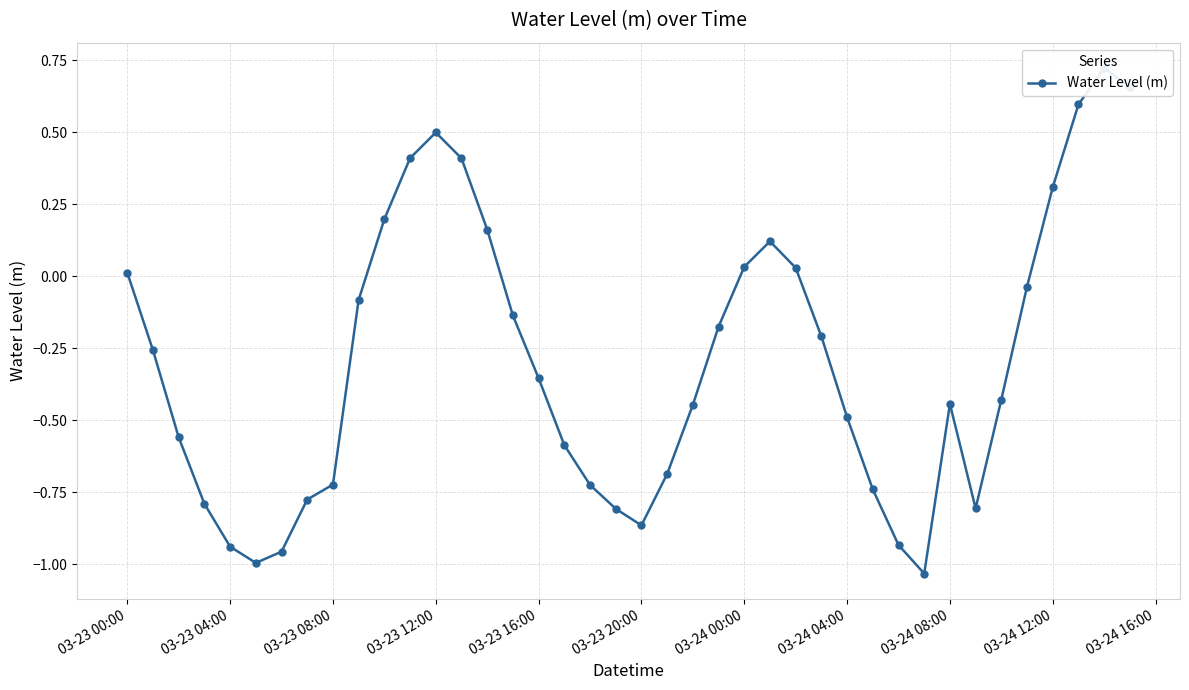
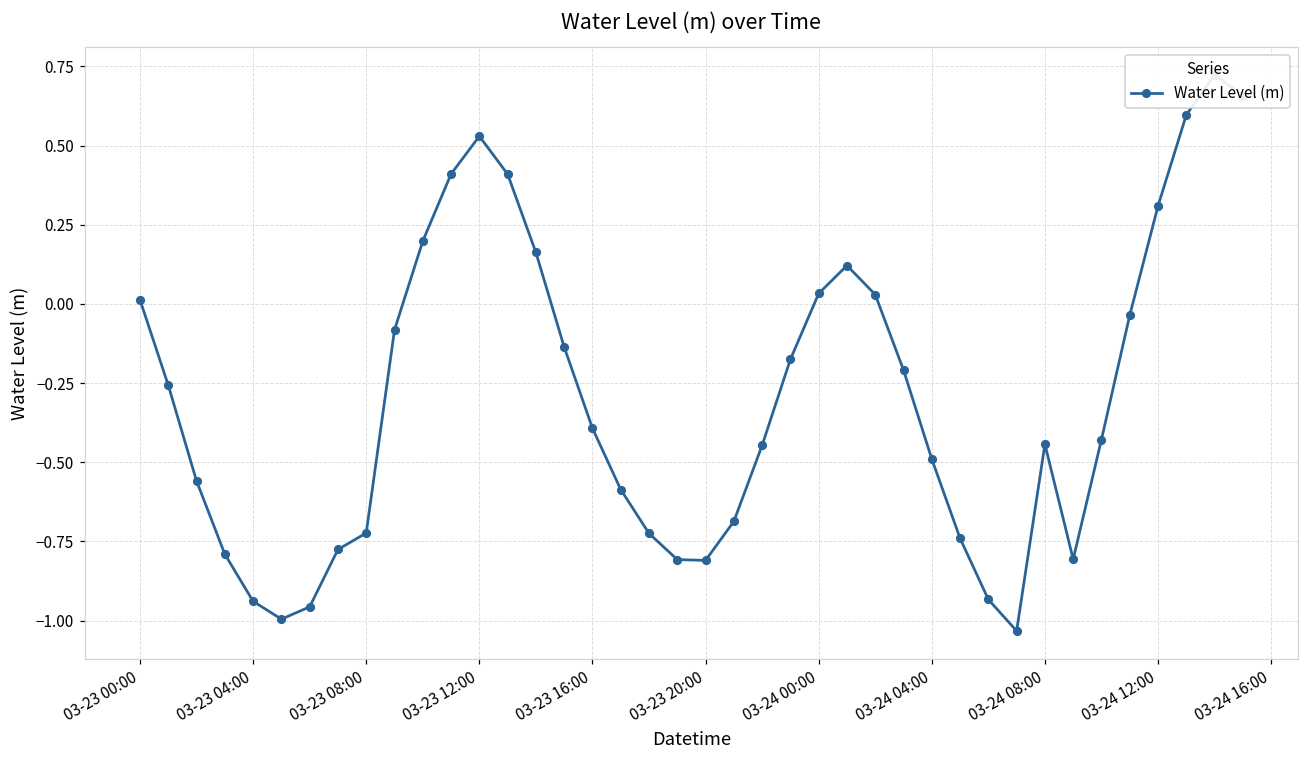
  {
    "03-23 00:00": 0.01,
    "03-23 04:00": -0.94,
    "03-23 08:00": -0.72,
-   "03-23 12:00": 0.50,
-   "03-23 16:00": -0.35,
-   "03-23 20:00": -0.87,
+   "03-23 12:00": 0.53,
+   "03-23 16:00": -0.39,
+   "03-23 20:00": -0.81,
    "03-24 00:00": 0.03,
    "03-24 04:00": -0.49,
    "03-24 08:00": -0.44,
    "03-24 12:00": 0.31
  }
